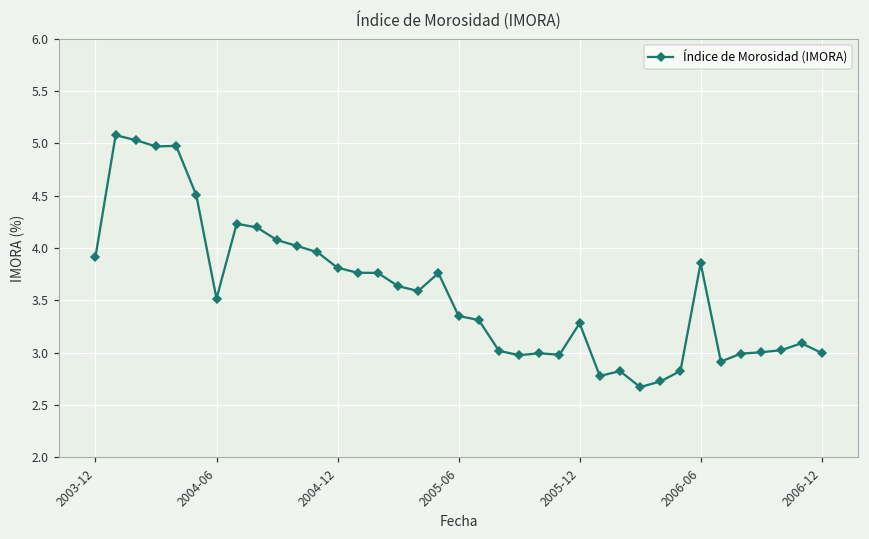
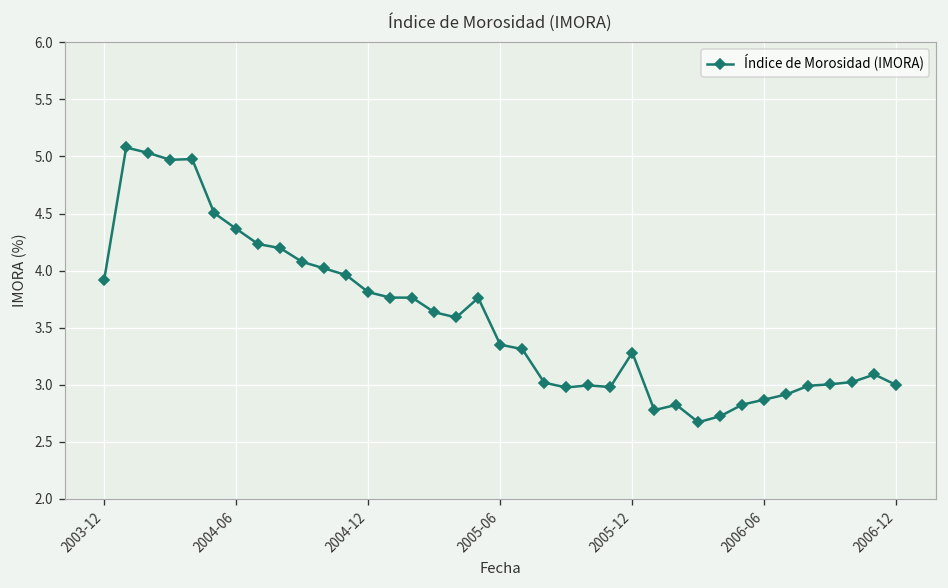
  {
    "2003-12": 3.9,
-   "2004-06": 3.5,
+   "2004-06": 4.4,
    "2004-12": 3.8,
    "2005-06": 3.4,
    "2005-12": 3.3,
-   "2006-06": 3.9,
+   "2006-06": 2.9,
    "2006-12": 3.0
  }
